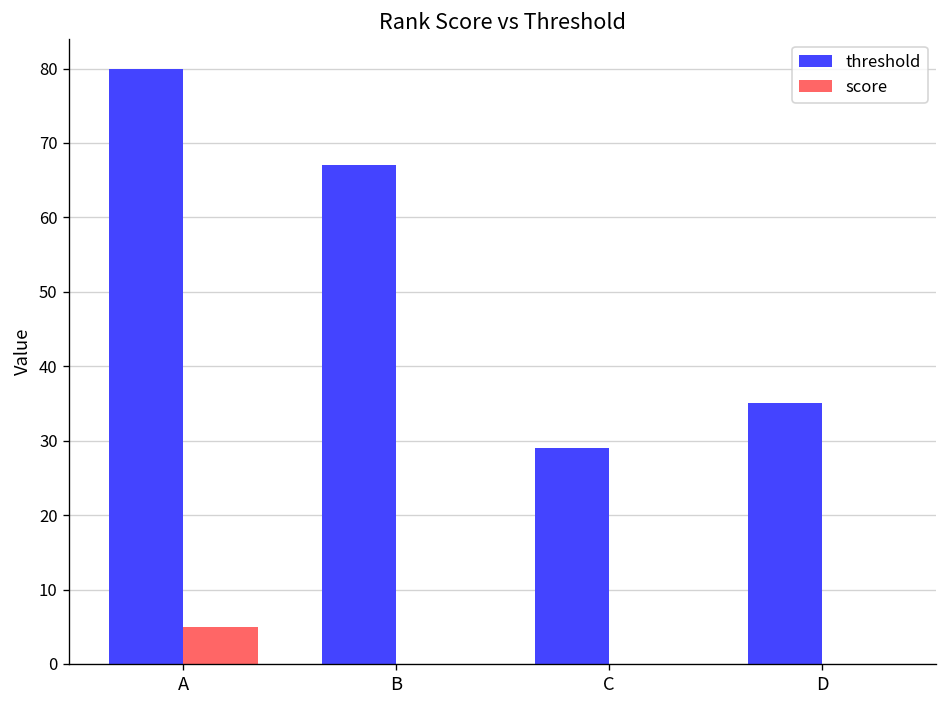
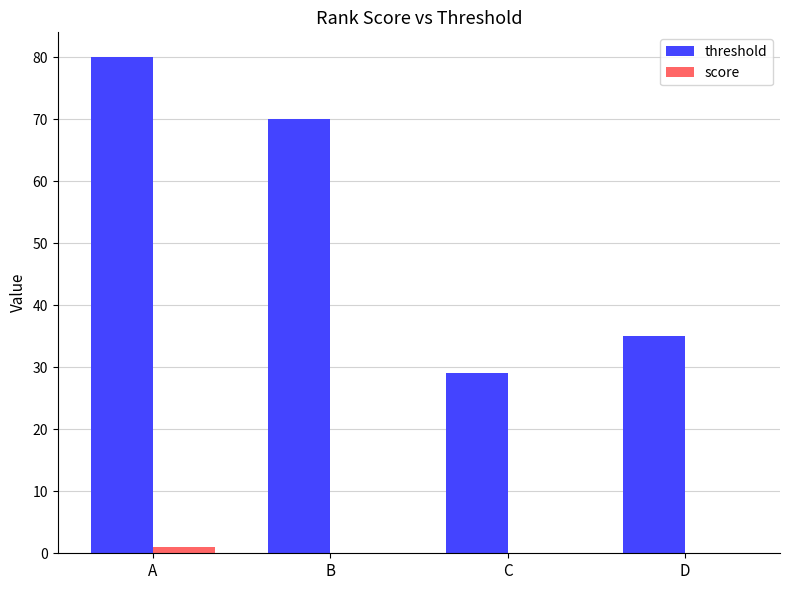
  {
    "threshold": {
      "A": 80,
-     "B": 67,
+     "B": 70,
      "C": 29,
      "D": 35
    },
    "score": {
-     "A": 5,
+     "A": 1,
      "B": 0,
      "C": 0,
      "D": 0
    }
  }
